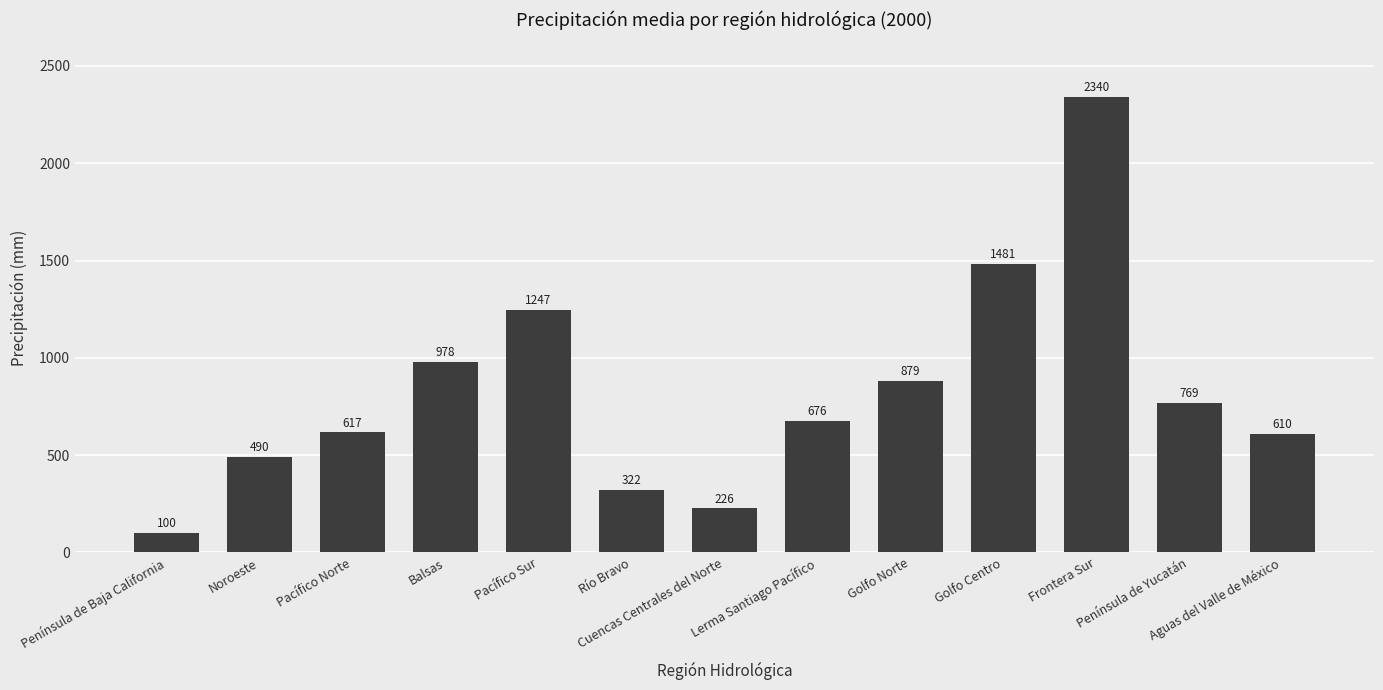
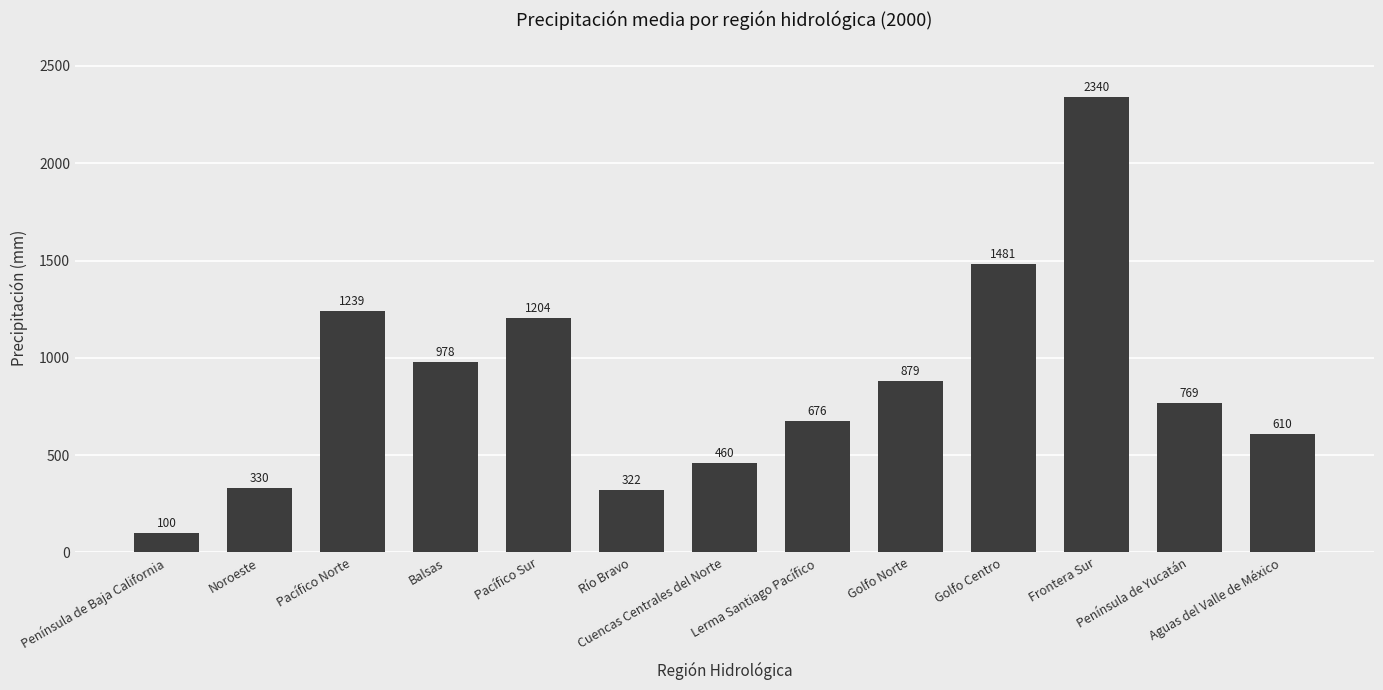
  {
    "Península de Baja California": 100,
-   "Noroeste": 490,
-   "Pacífico Norte": 617,
+   "Noroeste": 330,
+   "Pacífico Norte": 1239,
    "Balsas": 978,
-   "Pacífico Sur": 1247,
+   "Pacífico Sur": 1204,
    "Río Bravo": 322,
-   "Cuencas Centrales del Norte": 226,
+   "Cuencas Centrales del Norte": 460,
    "Lerma Santiago Pacífico": 676,
    "Golfo Norte": 879,
    "Golfo Centro": 1481,
    "Frontera Sur": 2340,
    "Península de Yucatán": 769,
    "Aguas del Valle de México": 610
  }
